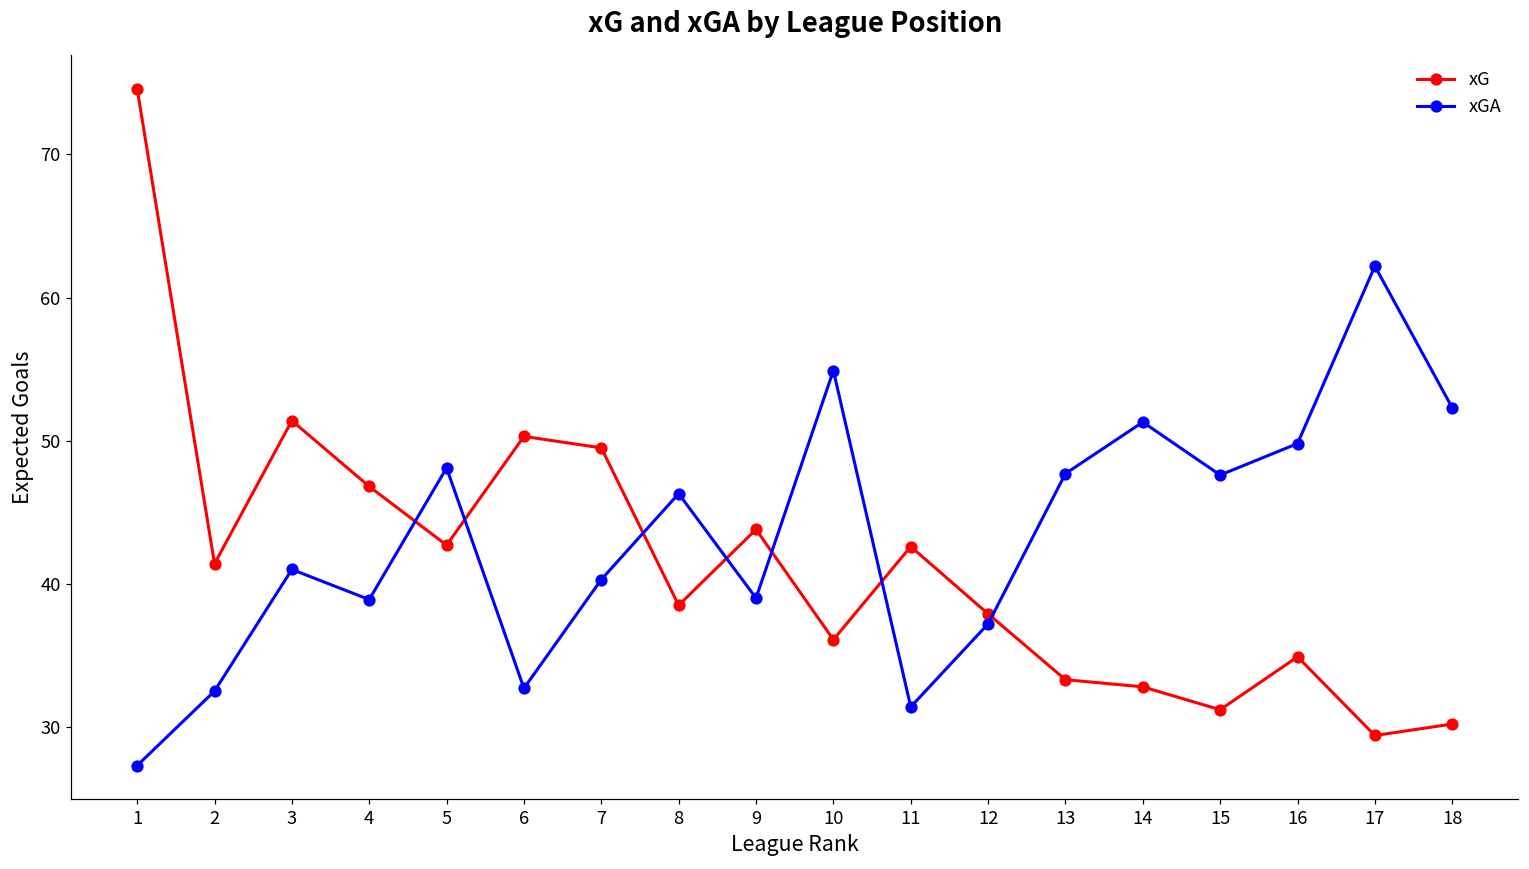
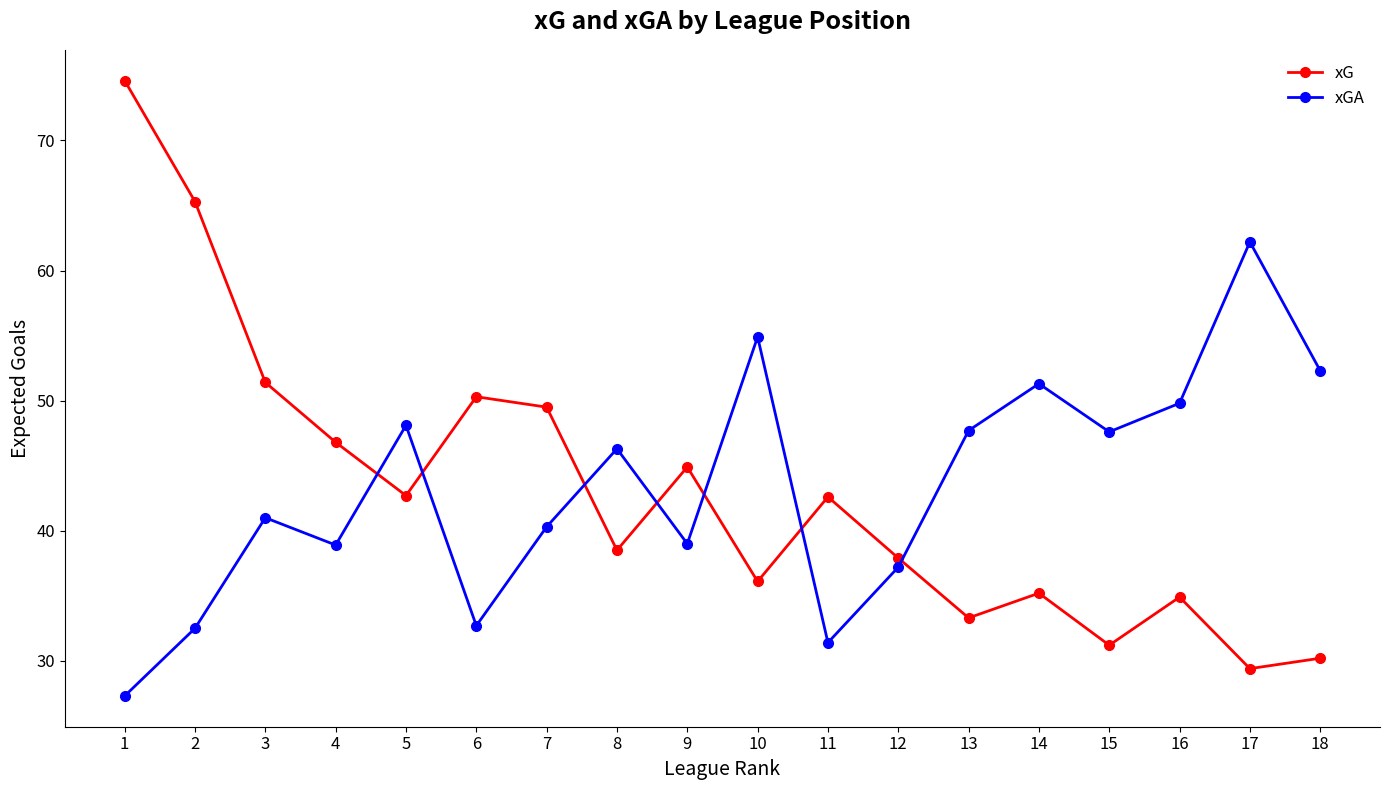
  {
    "xG": {
      "1": 74.6,
-     "2": 41.4,
+     "2": 65.3,
      "3": 51.4,
      "4": 46.8,
      "5": 42.7,
      "6": 50.3,
      "7": 49.5,
      "8": 38.5,
-     "9": 43.8,
+     "9": 44.9,
      "10": 36.1,
      "11": 42.6,
      "12": 37.9,
      "13": 33.3,
-     "14": 32.8,
+     "14": 35.2,
      "15": 31.2,
      "16": 34.9,
      "17": 29.4,
      "18": 30.2
    },
    "xGA": {
      "1": 27.3,
      "2": 32.5,
      "3": 41.0,
      "4": 38.9,
      "5": 48.1,
      "6": 32.7,
      "7": 40.3,
      "8": 46.3,
      "9": 39.0,
      "10": 54.9,
      "11": 31.4,
      "12": 37.2,
      "13": 47.7,
      "14": 51.3,
      "15": 47.6,
      "16": 49.8,
      "17": 62.2,
      "18": 52.3
    }
  }
